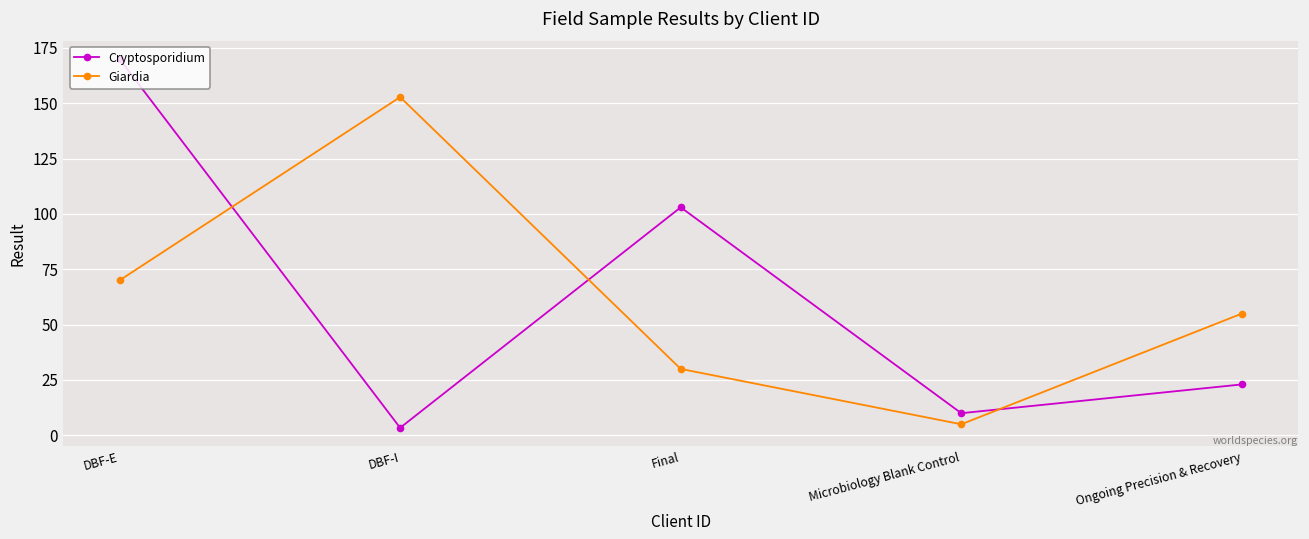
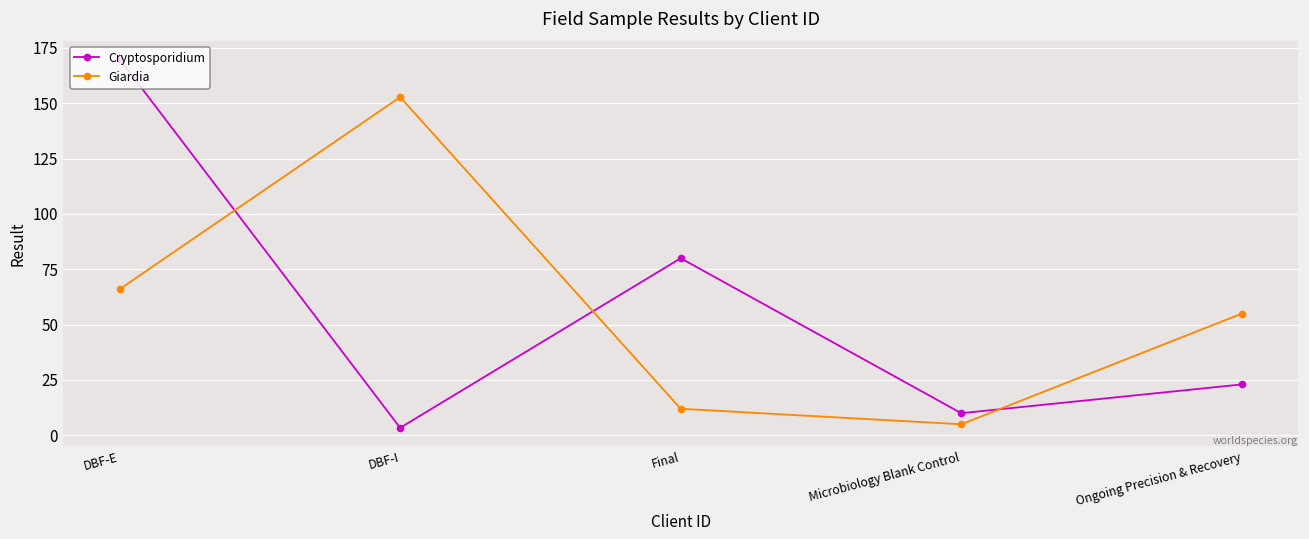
  {
    "Cryptosporidium": {
      "DBF-I": 3,
-     "Final": 103,
+     "Final": 80,
      "Microbiology Blank Control": 10,
      "Ongoing Precision & Recovery": 23
    },
    "Giardia": {
-     "DBF-E": 70,
+     "DBF-E": 66,
      "DBF-I": 153,
-     "Final": 30,
+     "Final": 12,
      "Microbiology Blank Control": 5,
      "Ongoing Precision & Recovery": 55
    }
  }
